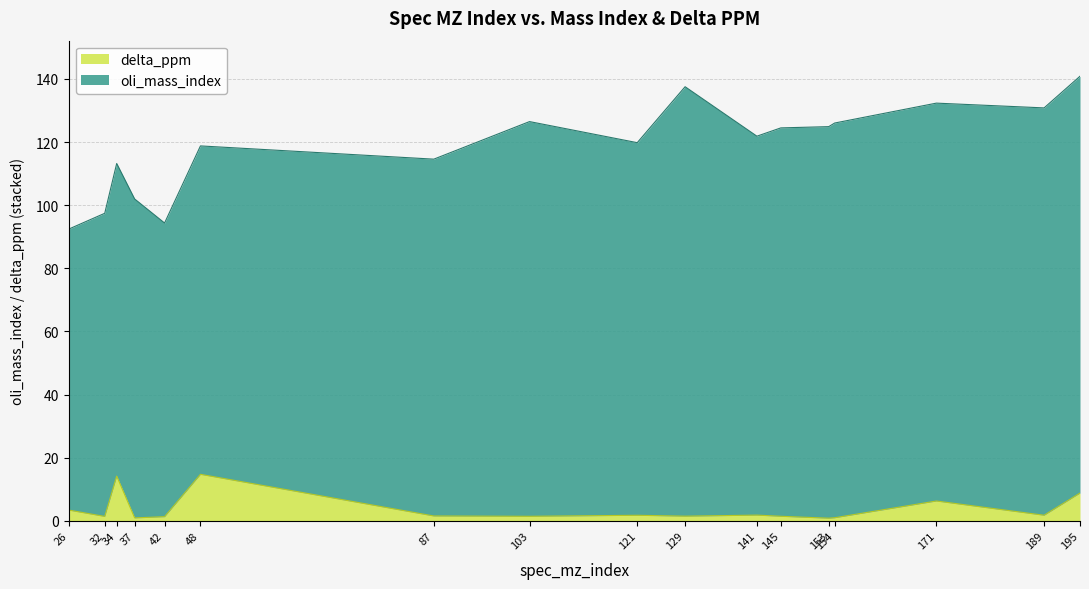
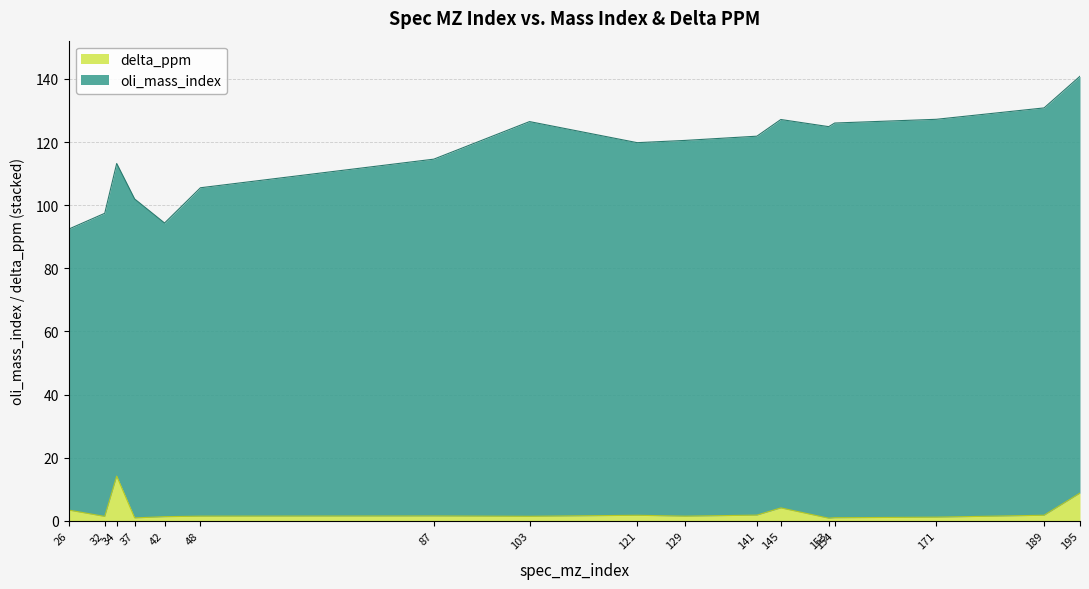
  {
    "delta_ppm": {
      "26": 3,
      "32": 1,
      "34": 14,
      "37": 1,
      "42": 1,
-     "48": 15,
+     "48": 2,
      "87": 2,
      "103": 1,
      "121": 2,
      "129": 2,
      "141": 2,
-     "145": 1,
+     "145": 4,
      "153": 1,
      "154": 1,
-     "171": 6,
+     "171": 1,
      "189": 2,
      "195": 9
    },
    "oli_mass_index": {
      "26": 89,
      "32": 96,
      "34": 99,
      "37": 101,
      "42": 93,
      "48": 104,
      "87": 113,
      "103": 125,
      "121": 118,
-     "129": 136,
+     "129": 119,
      "141": 120,
      "145": 123,
      "153": 124,
      "154": 125,
      "171": 126,
      "189": 129,
      "195": 132
    }
  }
